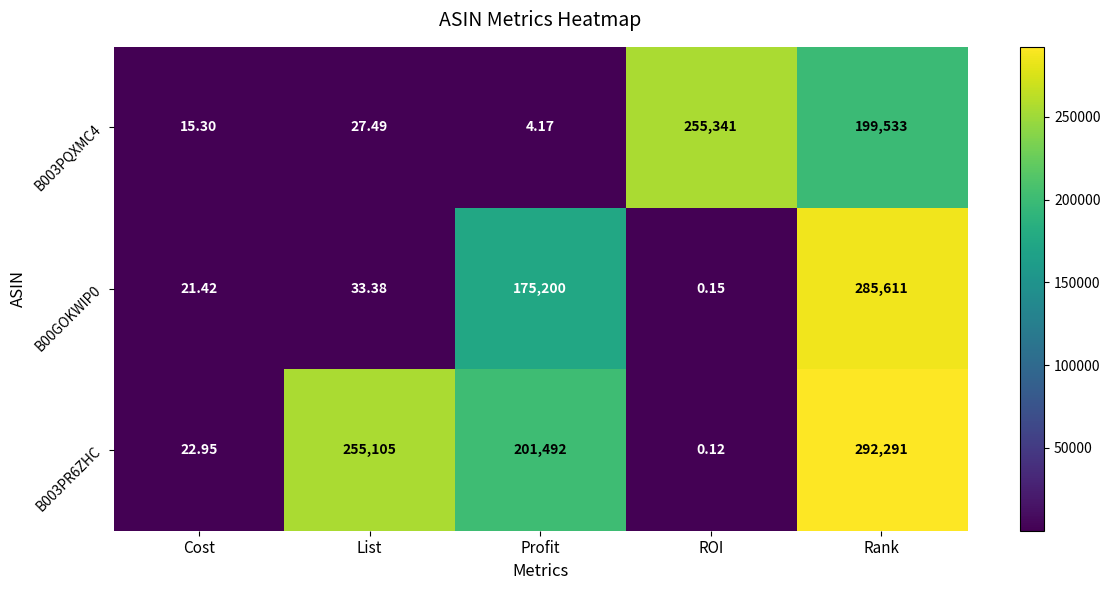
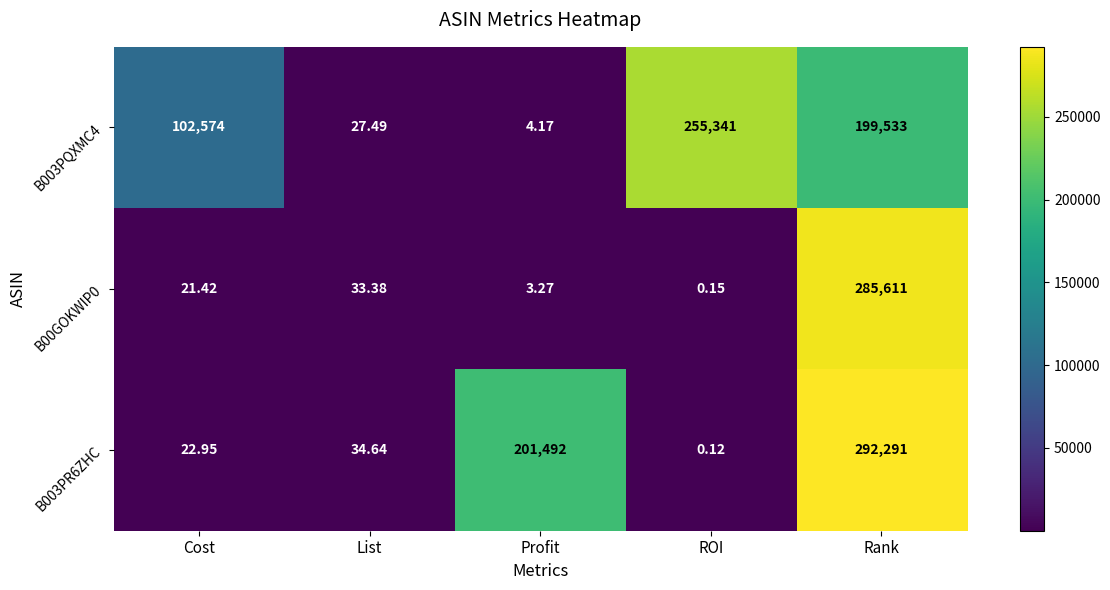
  {
    "B003PQXMC4": {
-     "Cost": "15.30",
+     "Cost": "102,574",
      "List": "27.49",
      "Profit": "4.17",
      "ROI": "255,341",
      "Rank": "199,533"
    },
    "B00GOKWIP0": {
      "Cost": "21.42",
      "List": "33.38",
-     "Profit": "175,200",
+     "Profit": "3.27",
      "ROI": "0.15",
      "Rank": "285,611"
    },
    "B003PR6ZHC": {
      "Cost": "22.95",
-     "List": "255,105",
+     "List": "34.64",
      "Profit": "201,492",
      "ROI": "0.12",
      "Rank": "292,291"
    }
  }
